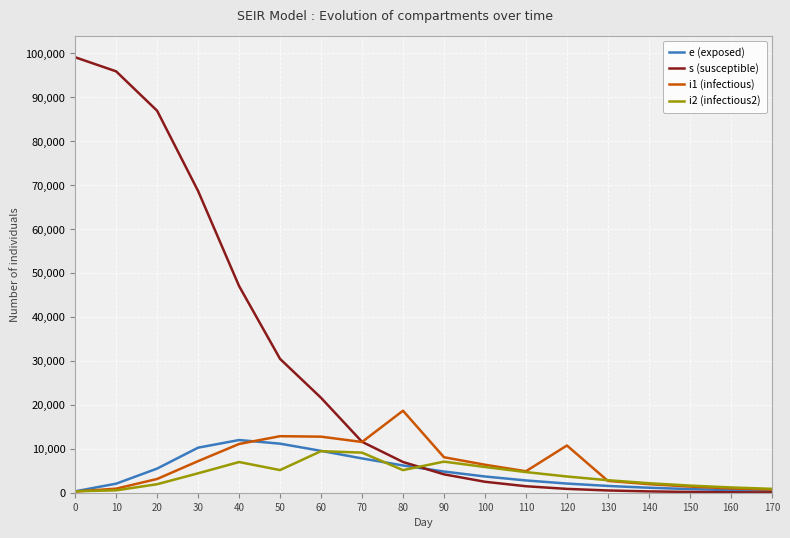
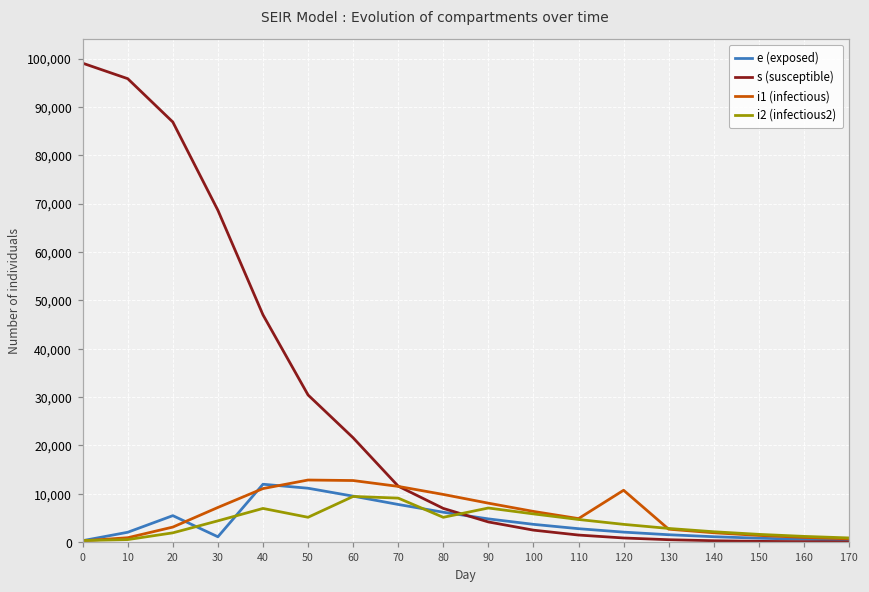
  {
    "e (exposed)": {
      "10": "2,000",
      "20": "5,000",
-     "30": "10,000",
+     "30": "1,000",
      "40": "12,000",
      "50": "11,000",
      "70": "8,000",
      "80": "6,000",
      "90": "5,000",
      "100": "4,000",
      "110": "3,000",
      "120": "2,000",
      "130": "2,000",
      "140": "1,000"
    },
    "s (susceptible)": {
      "0": "99,000",
      "10": "96,000",
      "20": "87,000",
      "30": "69,000",
      "40": "47,000",
      "50": "30,000",
      "60": "22,000",
      "80": "7,000",
      "90": "4,000",
      "100": "2,000",
      "110": "1,000",
      "120": "1,000",
      "130": "1,000",
      "140": "0",
      "150": "0"
    },
    "i1 (infectious)": {
      "20": "3,000",
      "30": "7,000",
      "40": "11,000",
      "50": "13,000",
      "60": "13,000",
-     "80": "19,000",
+     "80": "10,000",
      "90": "8,000",
      "120": "11,000"
    },
    "i2 (infectious2)": {
      "20": "2,000",
      "30": "4,000",
      "40": "7,000",
      "50": "5,000",
      "70": "9,000",
      "80": "5,000",
      "90": "7,000",
      "120": "4,000"
    }
  }
